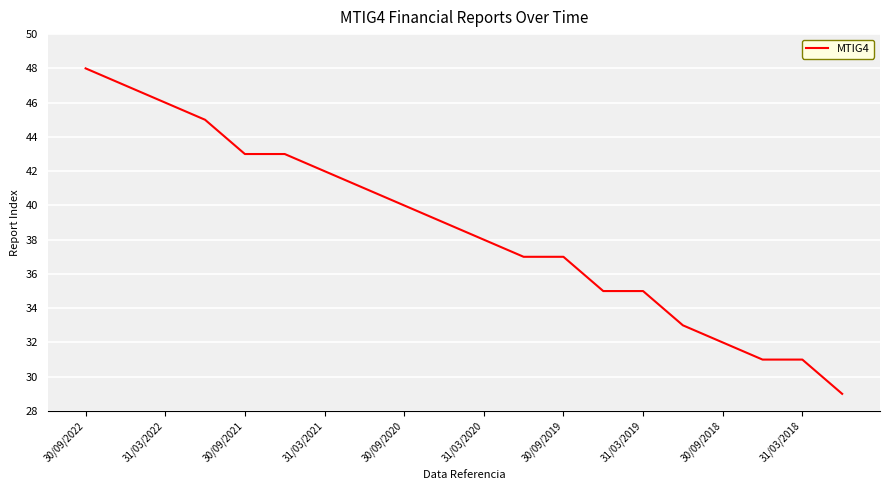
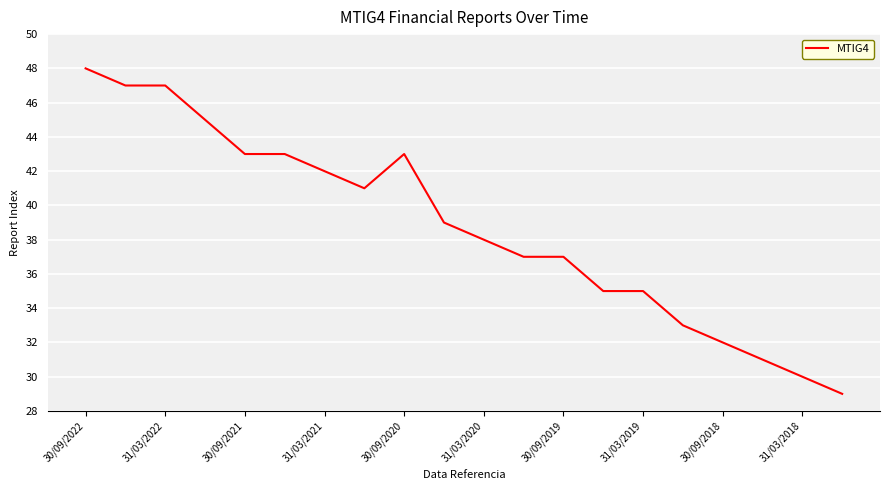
  {
    "30/09/2022": 48,
-   "31/03/2022": 46,
+   "31/03/2022": 47,
    "30/09/2021": 43,
    "31/03/2021": 42,
-   "30/09/2020": 40,
+   "30/09/2020": 43,
    "31/03/2020": 38,
    "30/09/2019": 37,
    "31/03/2019": 35,
    "30/09/2018": 32,
-   "31/03/2018": 31
+   "31/03/2018": 30
  }
